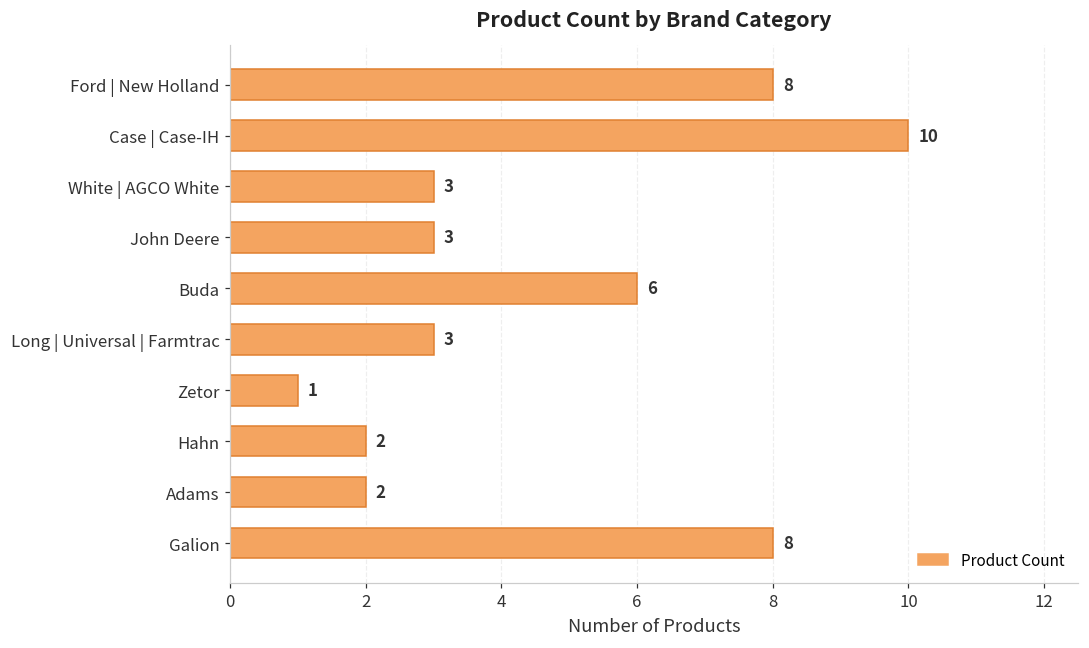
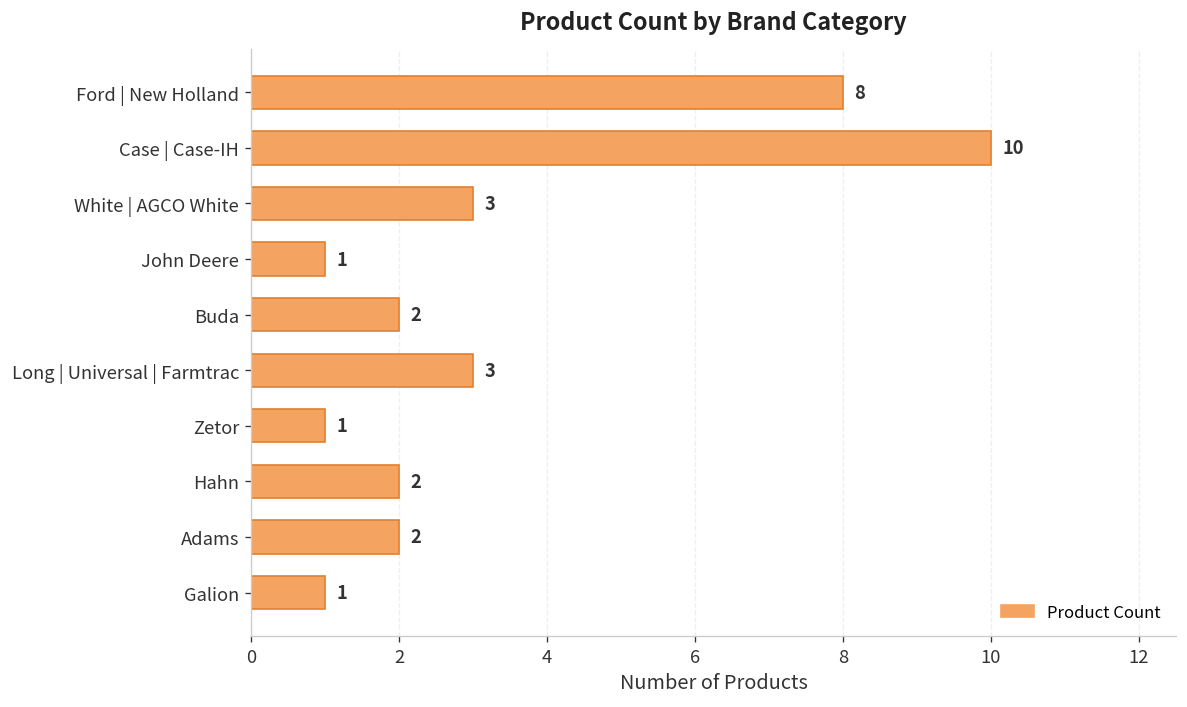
  {
    "Ford | New Holland": 8,
    "Case | Case-IH": 10,
    "White | AGCO White": 3,
-   "John Deere": 3,
-   "Buda": 6,
+   "John Deere": 1,
+   "Buda": 2,
    "Long | Universal | Farmtrac": 3,
    "Zetor": 1,
    "Hahn": 2,
    "Adams": 2,
-   "Galion": 8
+   "Galion": 1
  }
